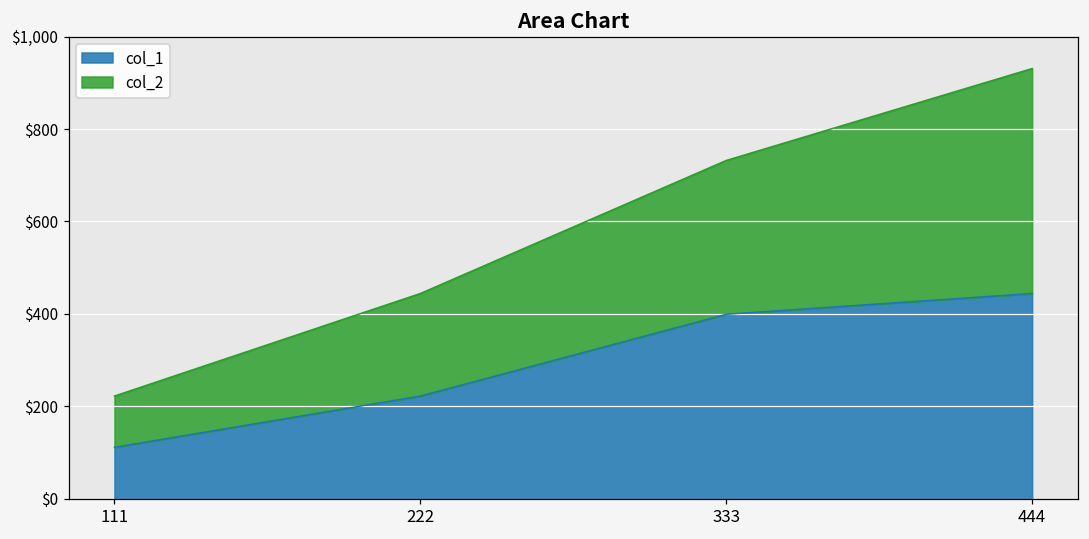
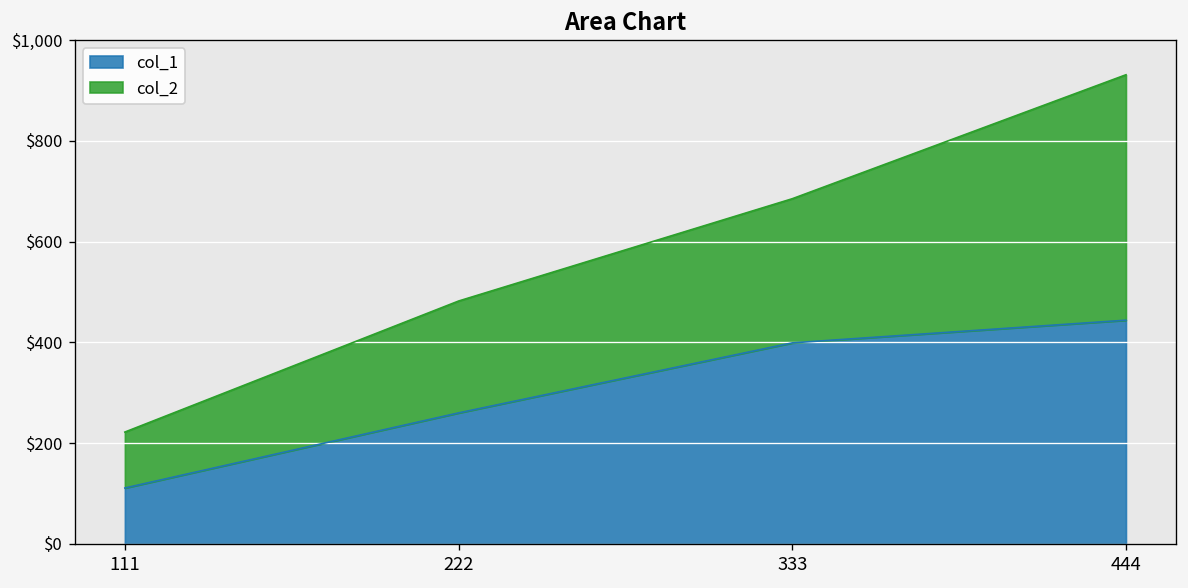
  {
    "col_1": {
      "111": "$110",
-     "222": "$220",
+     "222": "$260",
      "333": "$400",
      "444": "$440"
    },
    "col_2": {
      "111": "$110",
      "222": "$220",
-     "333": "$330",
+     "333": "$290",
      "444": "$490"
    }
  }
